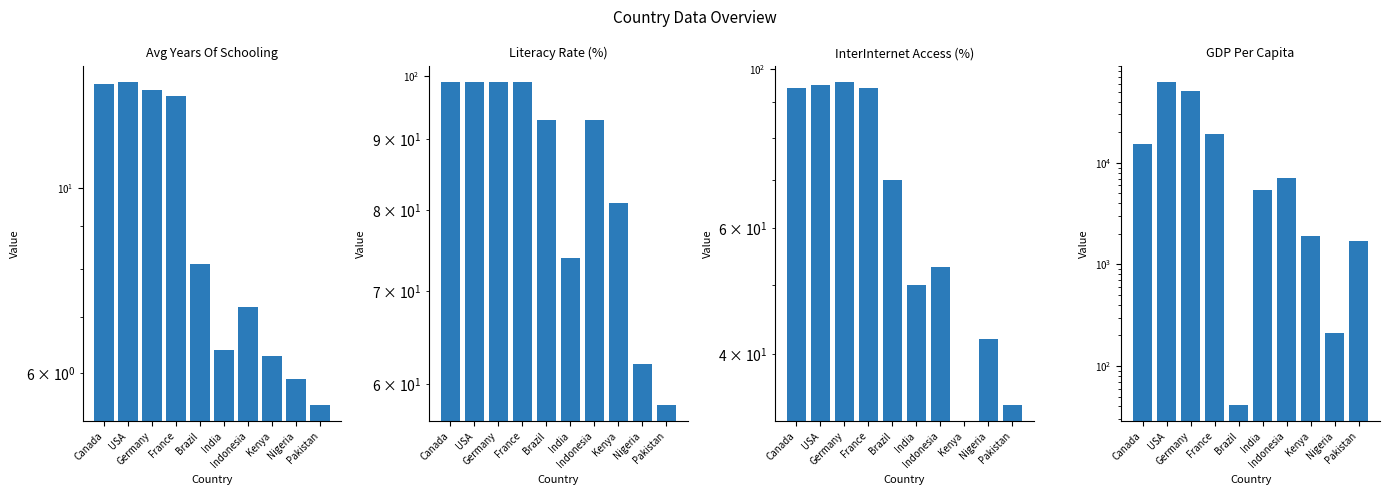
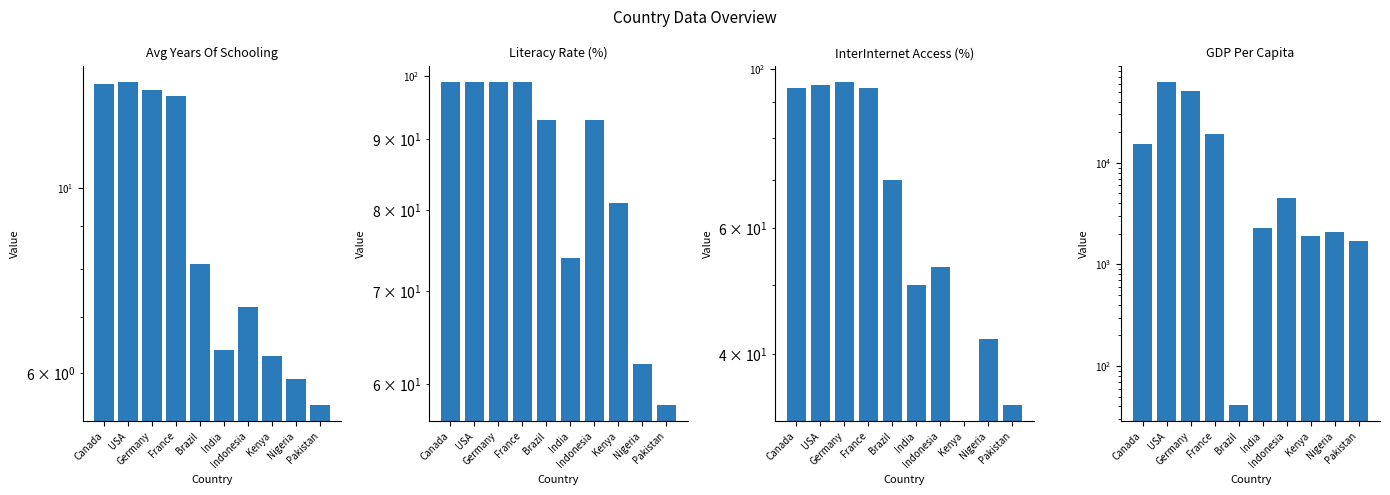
  {
    "GDP Per Capita": {
      "Canada": 15000,
      "USA": 60000,
      "Germany": 50000,
      "France": 19000,
      "Brazil": 42,
-     "India": 5000,
-     "Indonesia": 7000,
+     "India": 2300,
+     "Indonesia": 5000,
      "Kenya": 1900,
-     "Nigeria": 210,
+     "Nigeria": 2100,
      "Pakistan": 1700
    }
  }
